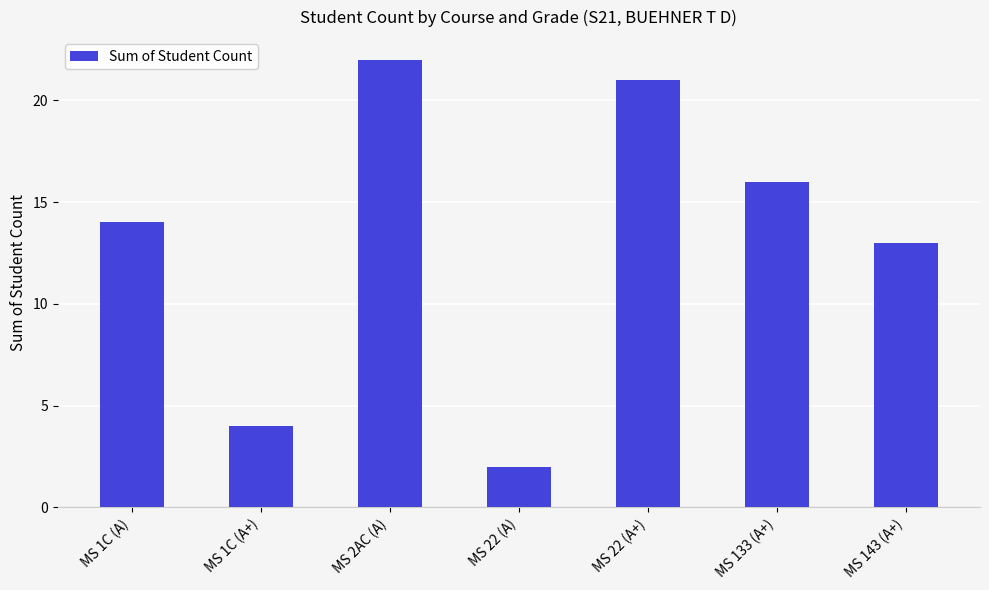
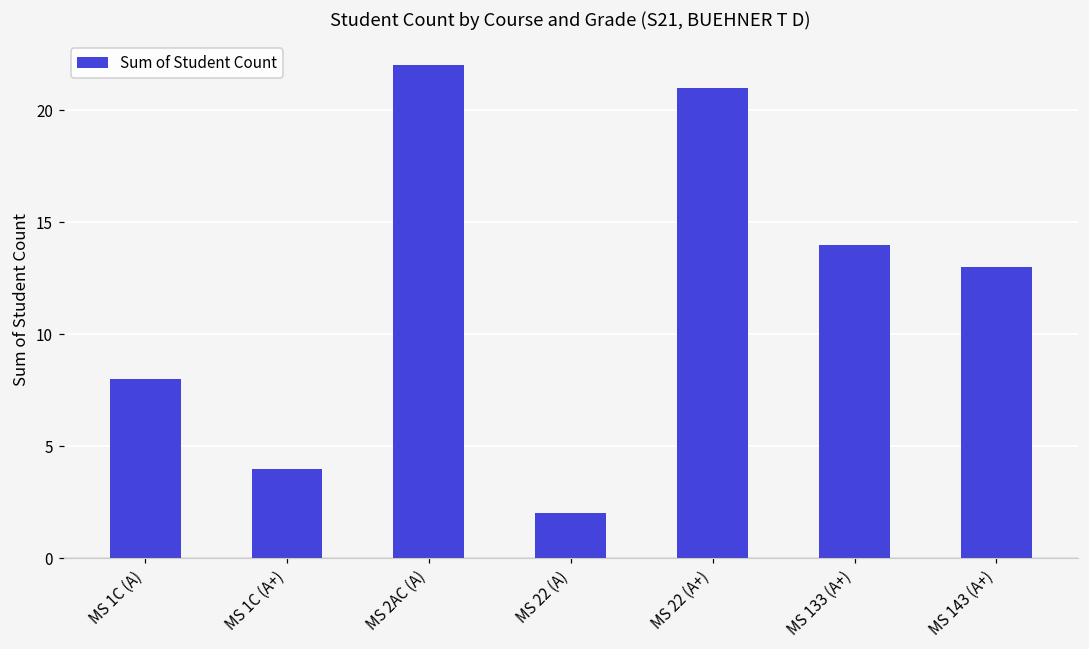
  {
-   "MS 1C (A)": 14,
+   "MS 1C (A)": 8,
    "MS 1C (A+)": 4,
    "MS 2AC (A)": 22,
    "MS 22 (A)": 2,
    "MS 22 (A+)": 21,
-   "MS 133 (A+)": 16,
+   "MS 133 (A+)": 14,
    "MS 143 (A+)": 13
  }
